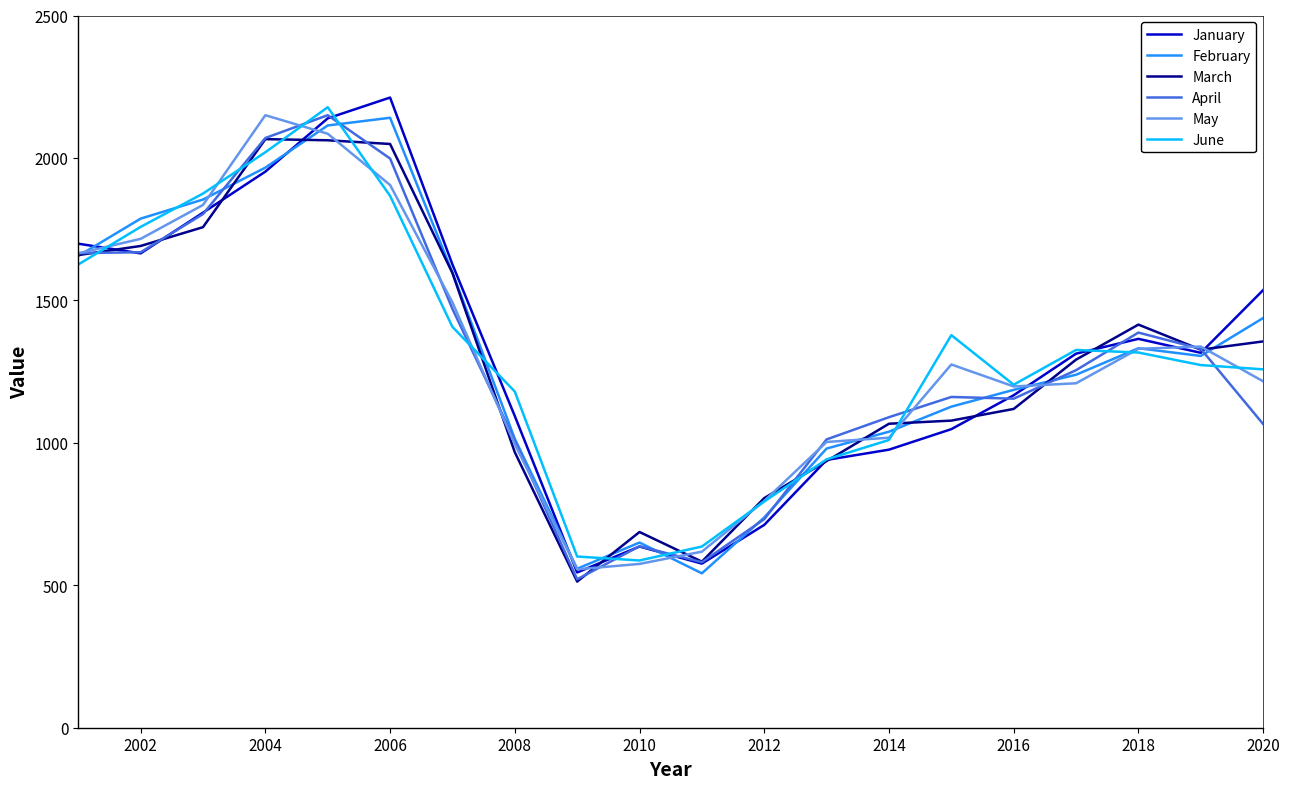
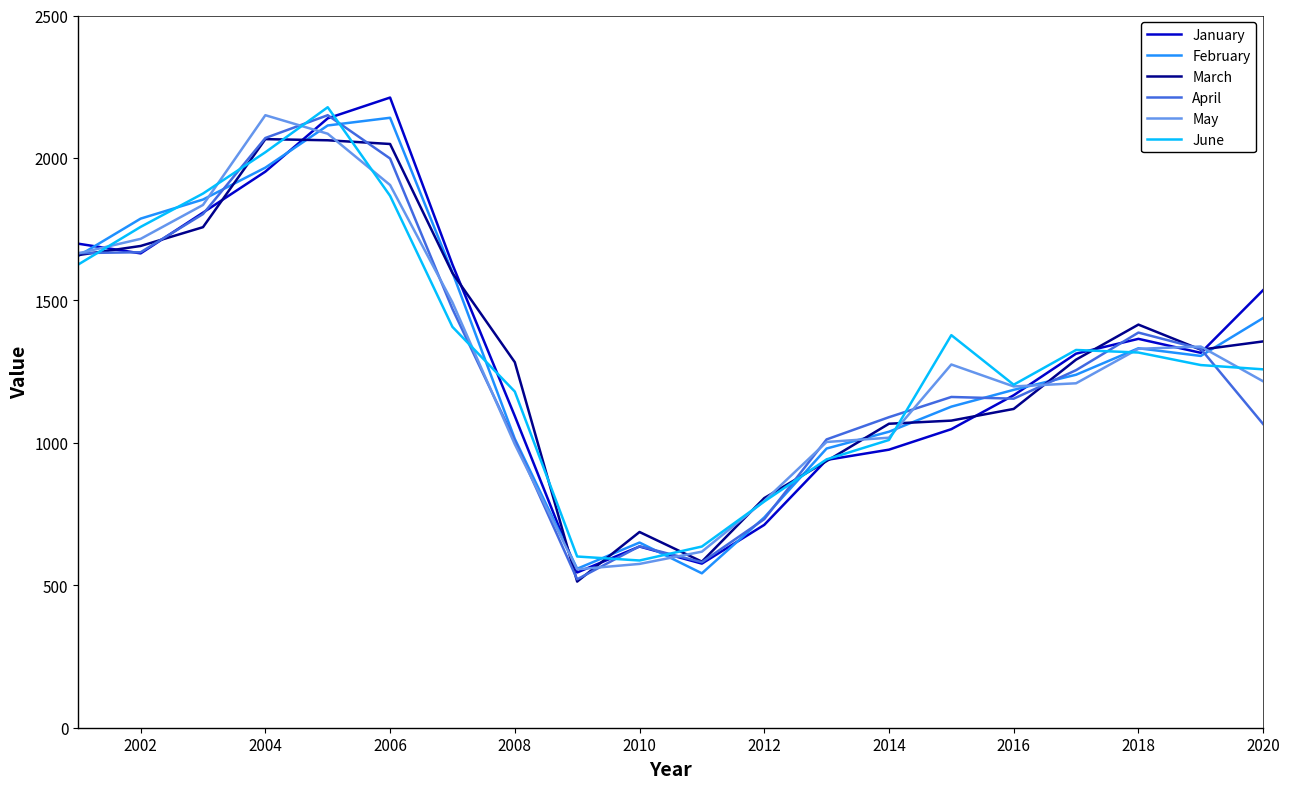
  {
    "January": {
      "2004": 1950,
      "2006": 2210,
      "2008": 1090,
      "2012": 710,
      "2014": 980,
      "2016": 1170,
      "2018": 1370,
      "2020": 1540
    },
    "March": {
      "2002": 1690,
      "2006": 2050,
-     "2008": 970,
+     "2008": 1280,
      "2010": 690,
      "2012": 810,
      "2014": 1070,
      "2016": 1120,
      "2018": 1420,
      "2020": 1360
    }
  }
